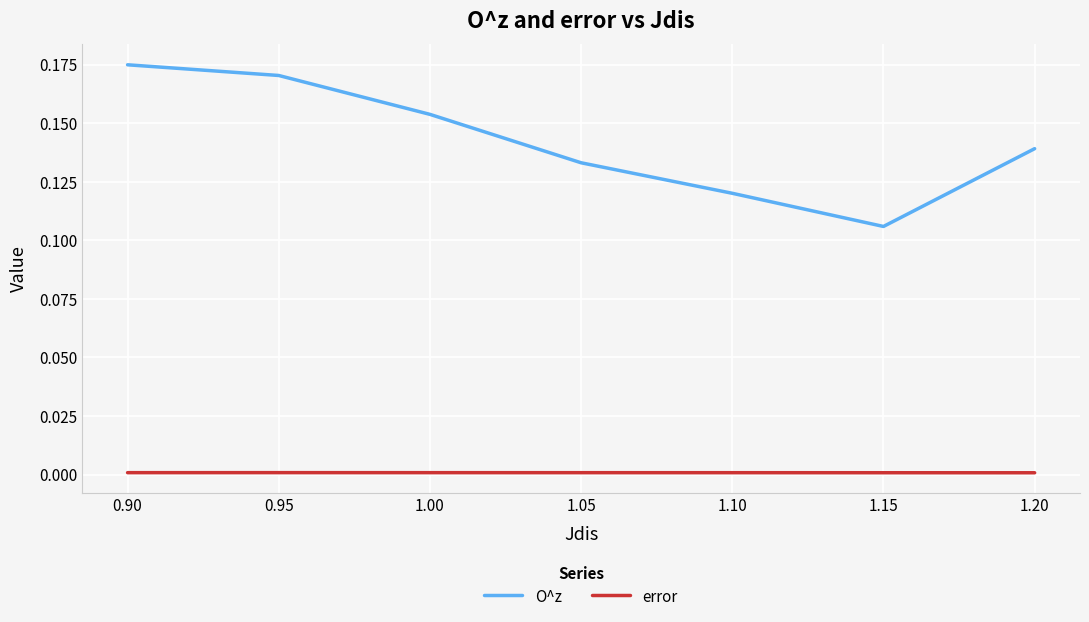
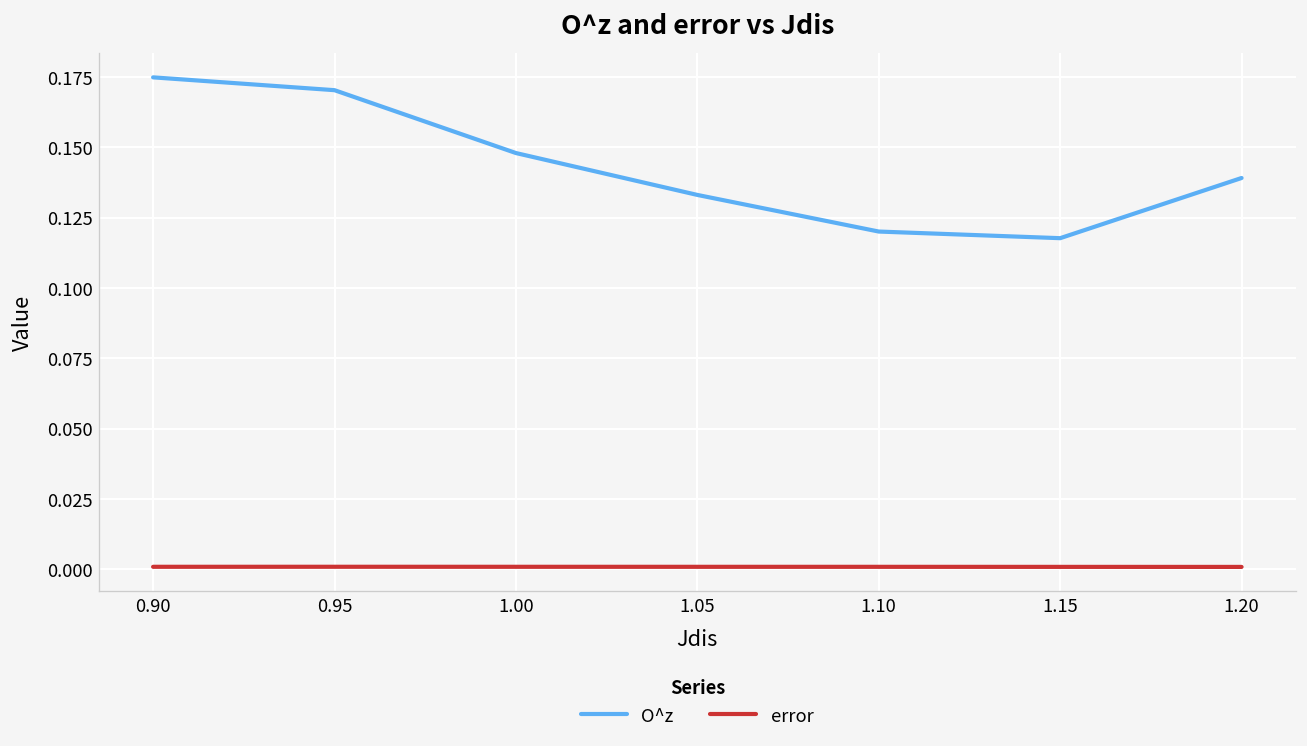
  {
    "O^z": {
      "0.90": 0.175,
      "0.95": 0.170,
-     "1.00": 0.154,
+     "1.00": 0.148,
      "1.05": 0.133,
      "1.10": 0.120,
-     "1.15": 0.106,
+     "1.15": 0.118,
      "1.20": 0.139
    },
    "error": {
      "0.90": 0.001,
      "0.95": 0.001,
      "1.00": 0.001,
      "1.05": 0.001,
      "1.10": 0.001,
      "1.15": 0.001,
      "1.20": 0.001
    }
  }
